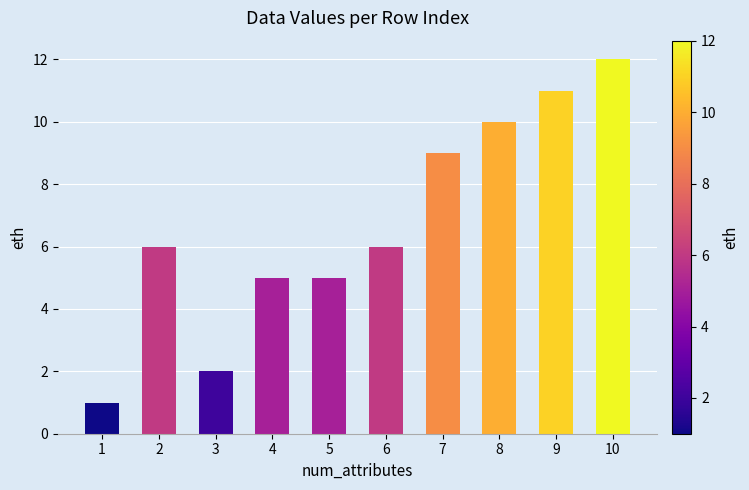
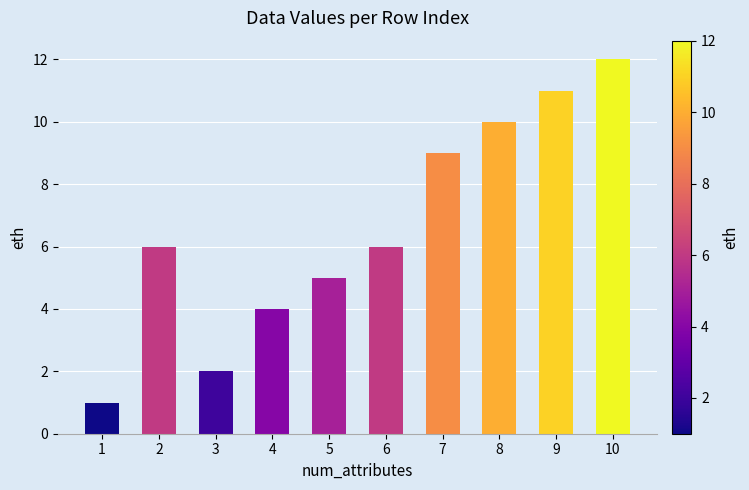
  {
    "1": 1,
    "2": 6,
    "3": 2,
-   "4": 5,
+   "4": 4,
    "5": 5,
    "6": 6,
    "7": 9,
    "8": 10,
    "9": 11,
    "10": 12
  }
